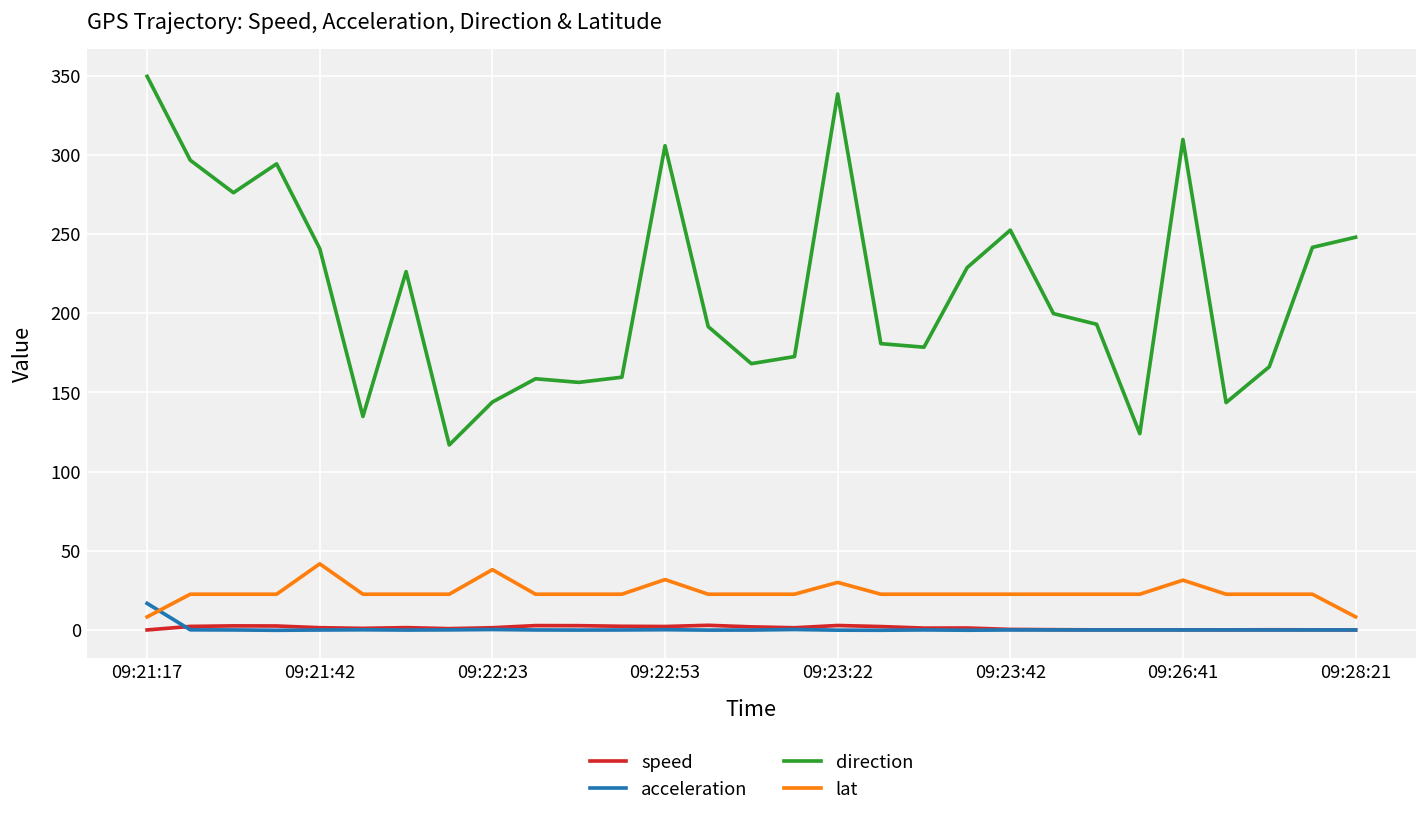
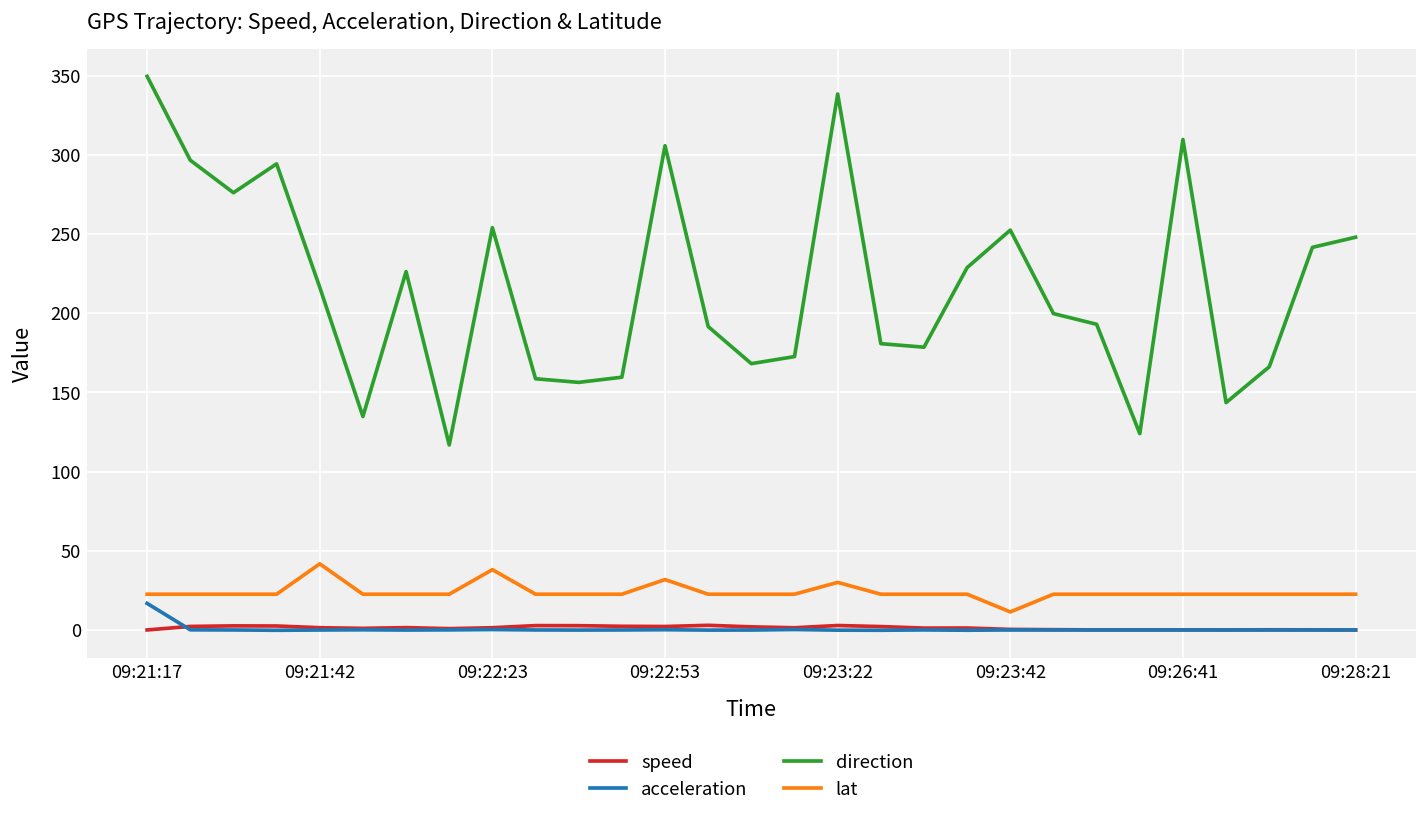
  {
    "speed": {
      "09:21:17": 0,
      "09:22:53": 2,
      "09:23:22": 3
    },
    "acceleration": {
      "09:21:17": 17,
      "09:22:53": 0,
      "09:23:22": 0
    },
    "direction": {
      "09:21:17": 350,
-     "09:21:42": 241,
-     "09:22:23": 144,
+     "09:21:42": 216,
+     "09:22:23": 254,
      "09:22:53": 306,
      "09:23:22": 338,
      "09:23:42": 252,
      "09:26:41": 310,
      "09:28:21": 248
    },
    "lat": {
-     "09:21:17": 8,
+     "09:21:17": 23,
      "09:21:42": 42,
      "09:22:23": 38,
      "09:22:53": 32,
      "09:23:22": 30,
-     "09:23:42": 23,
-     "09:26:41": 31,
-     "09:28:21": 8
+     "09:23:42": 11,
+     "09:26:41": 23,
+     "09:28:21": 23
    }
  }
